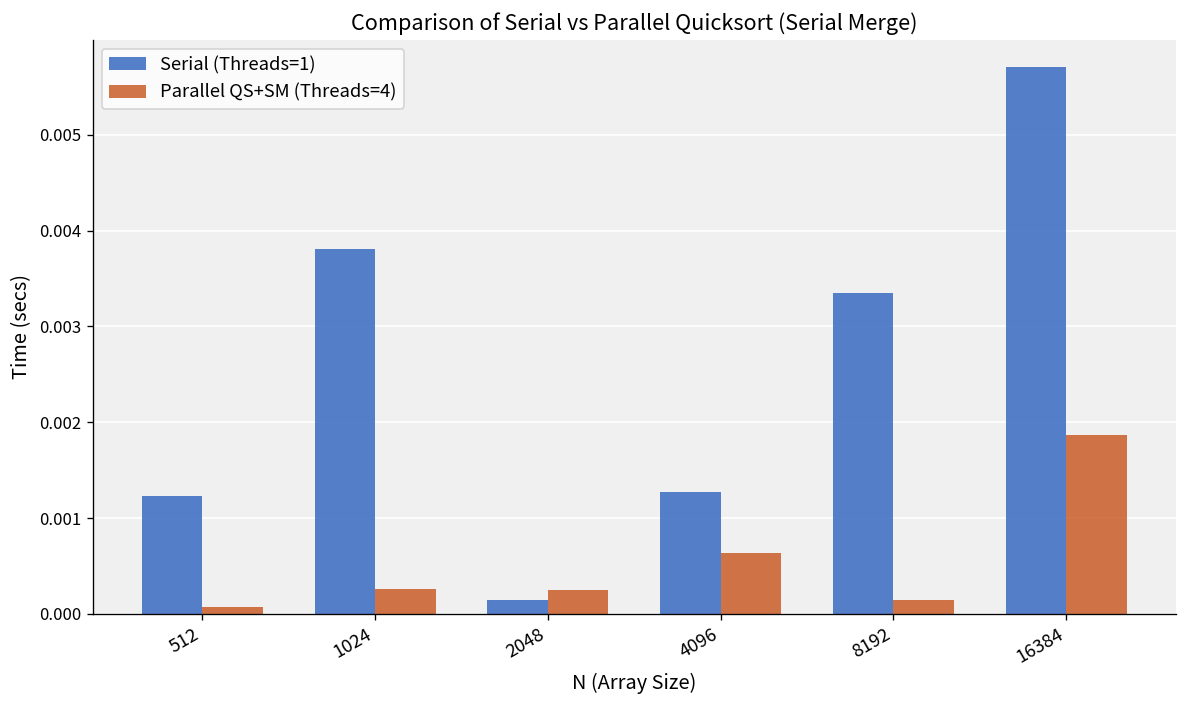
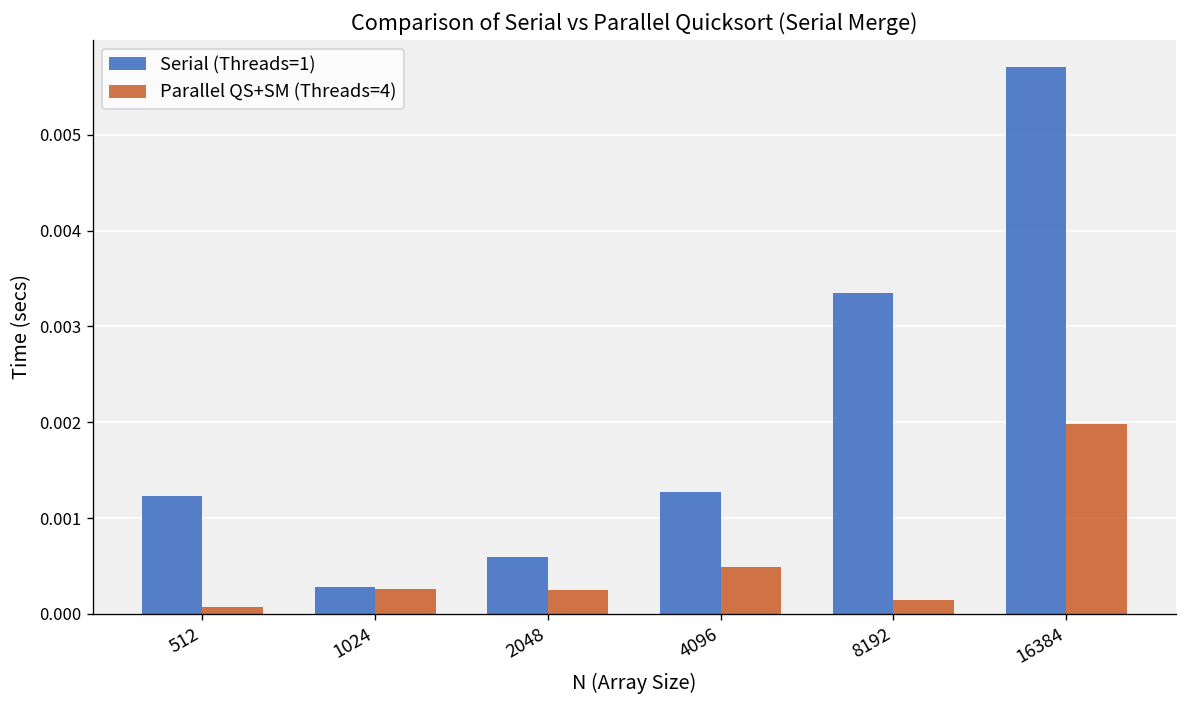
  {
    "Serial (Threads=1)": {
      "512": 0.0012,
-     "1024": 0.0038,
-     "2048": 0.0001,
+     "1024": 0.0003,
+     "2048": 0.0006,
      "4096": 0.0013,
      "8192": 0.0033,
      "16384": 0.0057
    },
    "Parallel QS+SM (Threads=4)": {
      "512": 0.0001,
      "1024": 0.0003,
      "2048": 0.0002,
-     "4096": 0.0006,
+     "4096": 0.0005,
      "8192": 0.0001,
-     "16384": 0.0019
+     "16384": 0.0020
    }
  }
